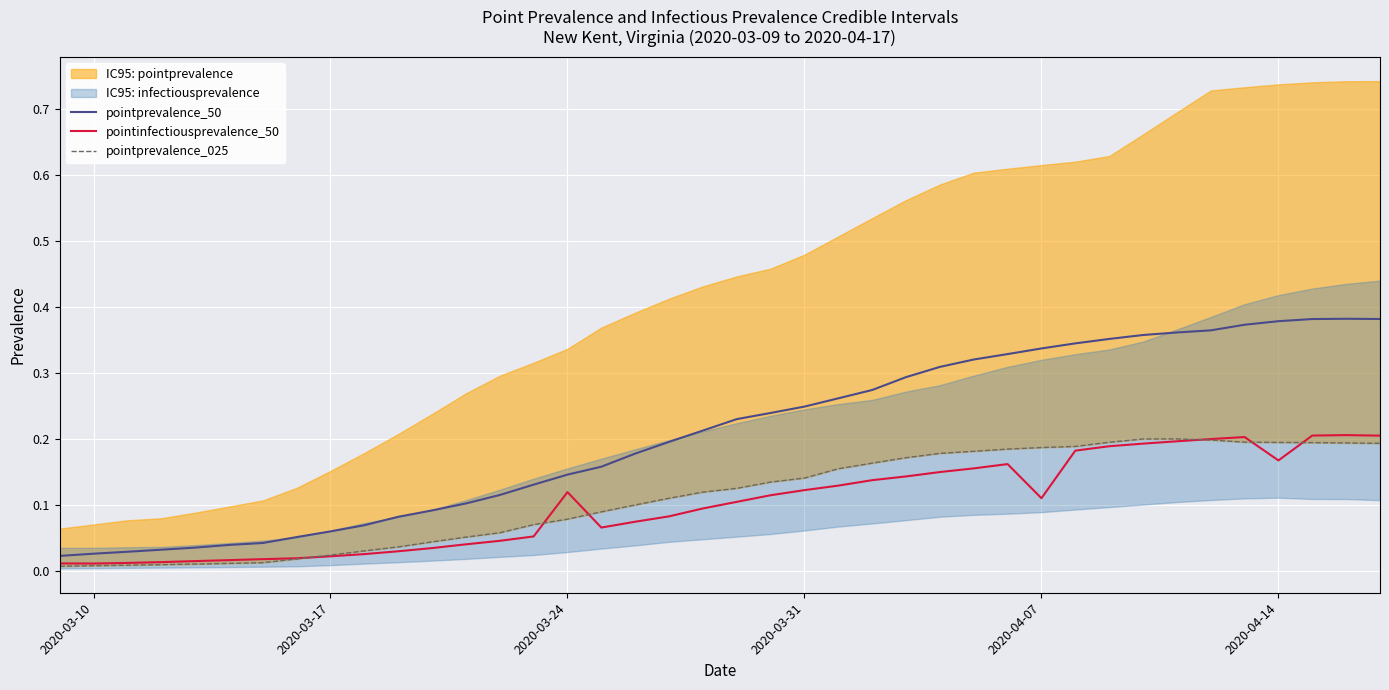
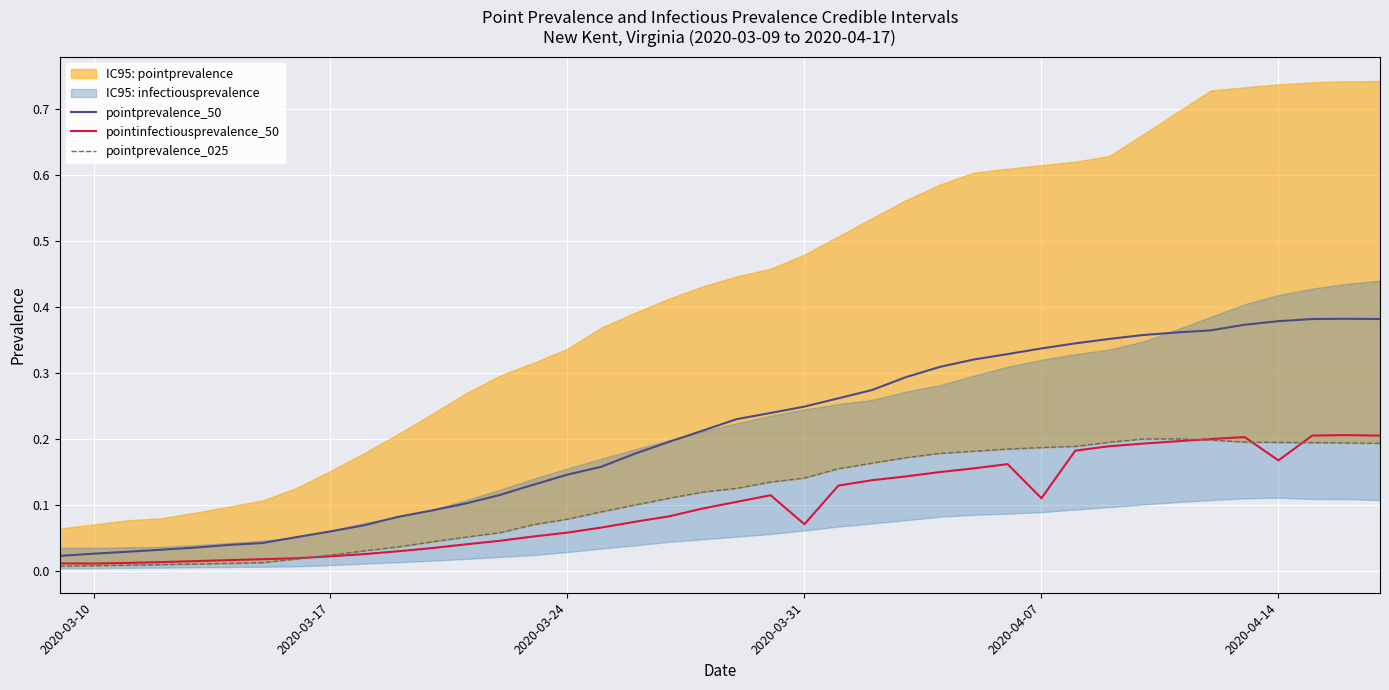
  {
    "pointinfectiousprevalence_50": {
-     "2020-03-24": 0.12,
-     "2020-03-31": 0.12,
+     "2020-03-24": 0.06,
+     "2020-03-31": 0.07,
      "2020-04-07": 0.11,
      "2020-04-14": 0.17
    }
  }
